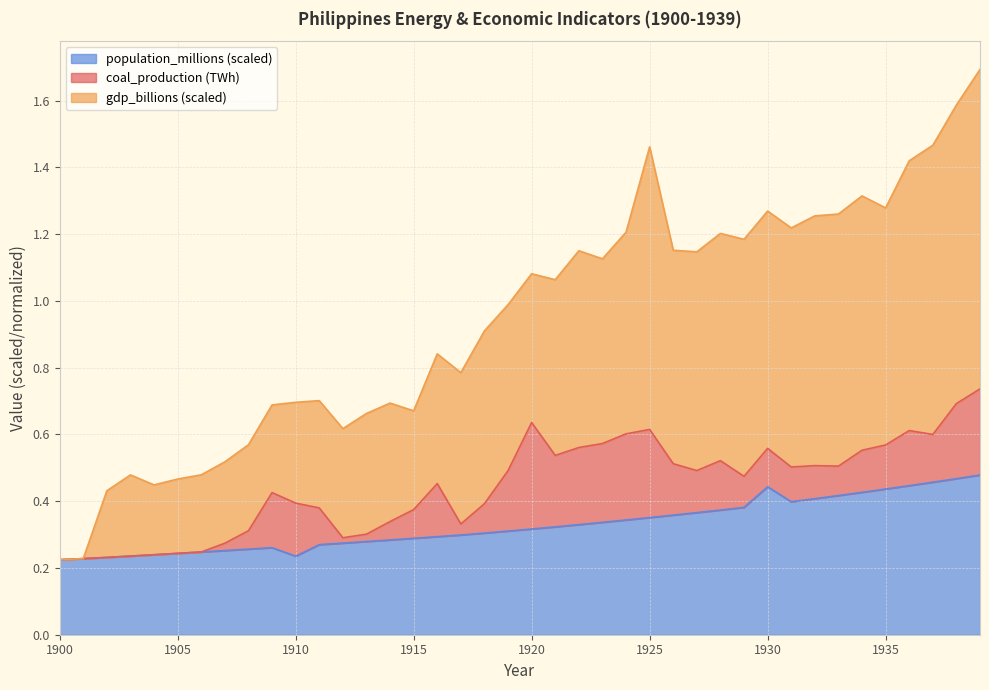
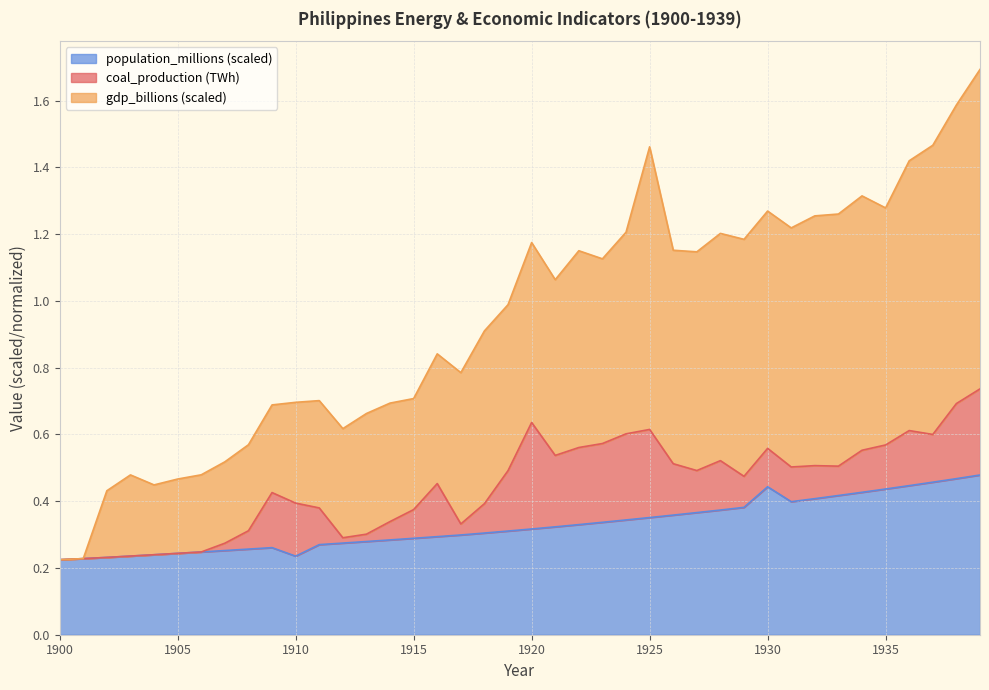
  {
    "population_millions (scaled)": {
      "1910": 0.24,
      "1915": 0.29,
      "1920": 0.32,
      "1925": 0.35,
      "1930": 0.44,
      "1935": 0.44
    },
    "coal_production (TWh)": {
      "1910": 0.16,
      "1915": 0.09,
      "1920": 0.32,
      "1925": 0.26,
      "1930": 0.12,
      "1935": 0.13
    },
    "gdp_billions (scaled)": {
      "1905": 0.22,
      "1910": 0.30,
-     "1915": 0.30,
-     "1920": 0.45,
+     "1915": 0.33,
+     "1920": 0.54,
      "1925": 0.85,
      "1930": 0.71,
      "1935": 0.71
    }
  }
